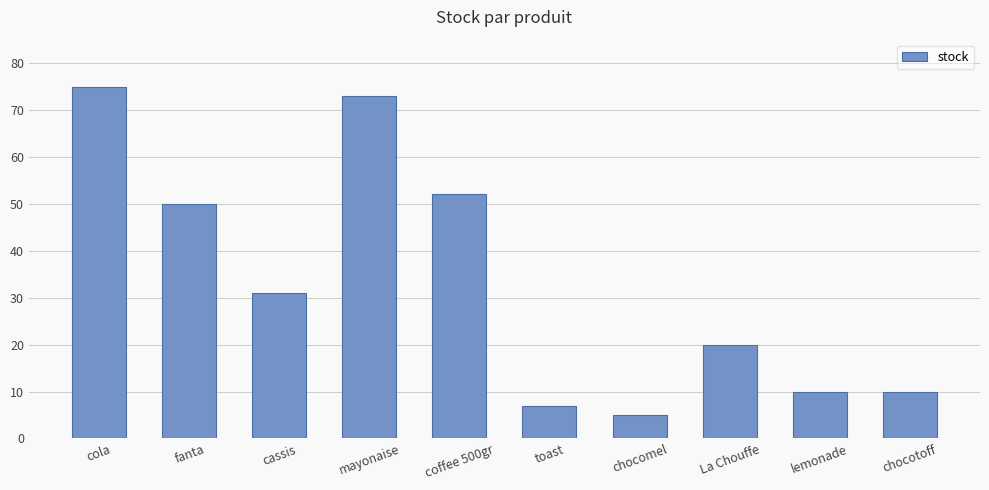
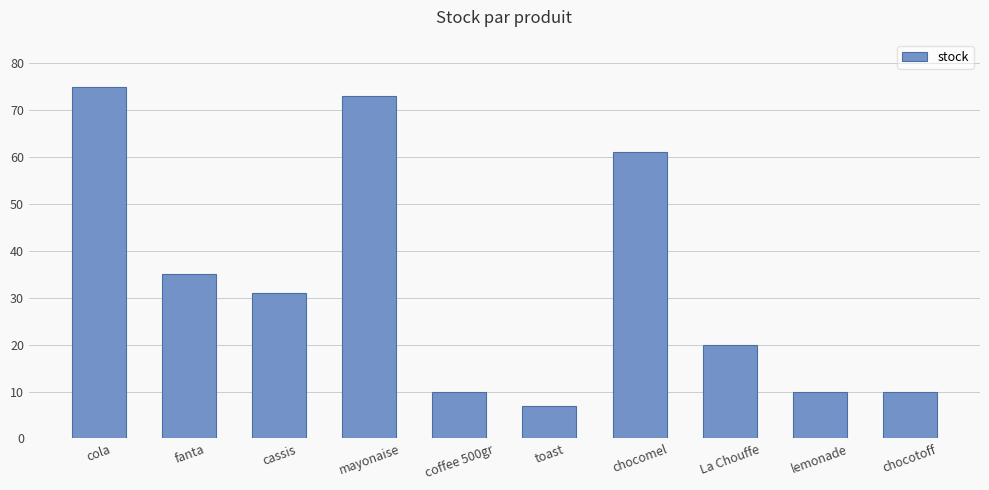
  {
    "cola": 75,
-   "fanta": 50,
+   "fanta": 35,
    "cassis": 31,
    "mayonaise": 73,
-   "coffee 500gr": 52,
+   "coffee 500gr": 10,
    "toast": 7,
-   "chocomel": 5,
+   "chocomel": 61,
    "La Chouffe": 20,
    "lemonade": 10,
    "chocotoff": 10
  }
